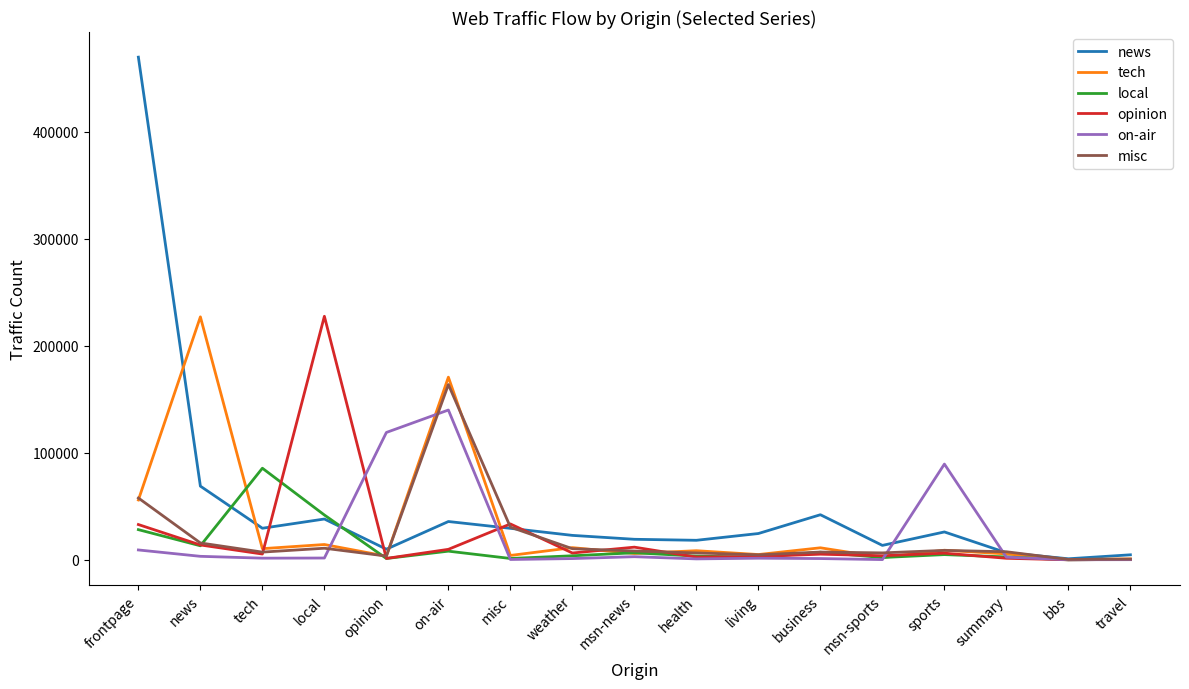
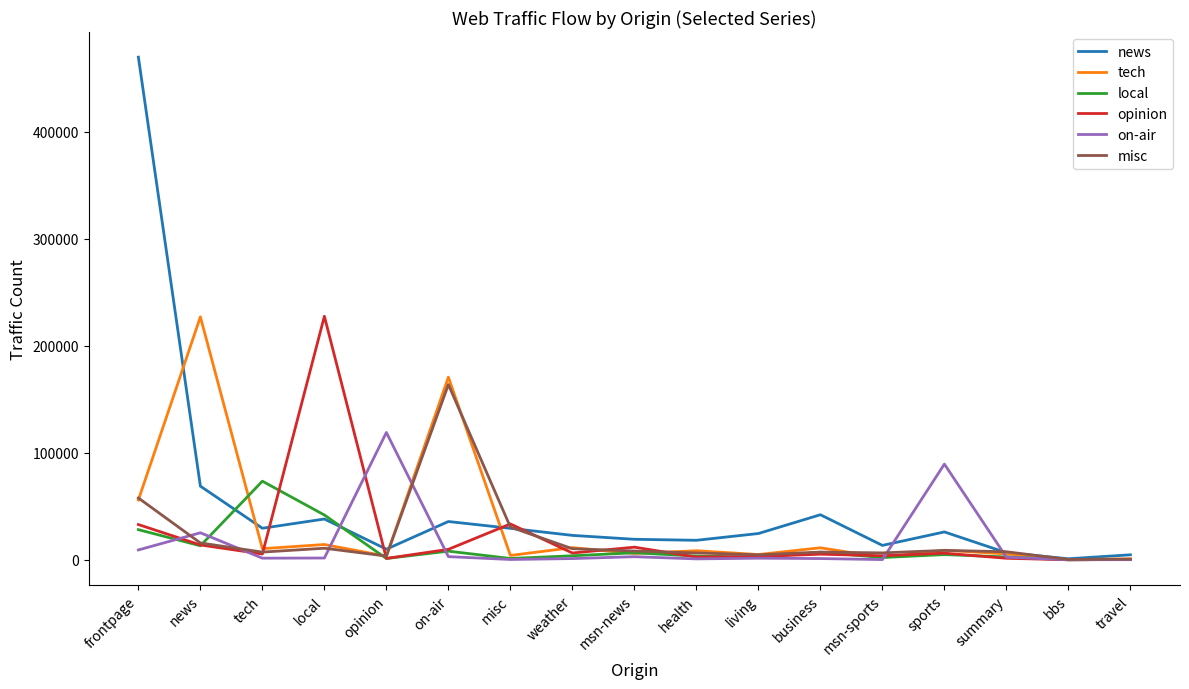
  {
    "news": {
      "frontpage": 470000,
      "news": 69000,
      "tech": 30000,
      "local": 38000,
      "opinion": 10000,
      "on-air": 36000,
      "weather": 23000,
      "msn-news": 19000,
      "health": 18000,
      "living": 25000,
      "business": 42000,
      "msn-sports": 14000,
      "sports": 26000,
      "travel": 5000
    },
    "tech": {
      "news": 227000,
      "tech": 10000,
      "local": 14000,
      "on-air": 171000,
      "misc": 4000,
      "business": 11000
    },
    "local": {
      "frontpage": 28000,
-     "tech": 86000,
+     "tech": 74000,
      "local": 42000,
      "weather": 4000
    },
    "opinion": {
      "frontpage": 33000,
      "local": 228000,
      "misc": 34000,
      "weather": 6000,
      "msn-news": 12000
    },
    "on-air": {
      "frontpage": 9000,
-     "news": 3000,
+     "news": 25000,
      "tech": 2000,
      "local": 2000,
      "opinion": 119000,
-     "on-air": 140000,
+     "on-air": 3000,
      "weather": 1000,
      "msn-news": 3000,
      "business": 1000,
      "sports": 90000
    },
    "misc": {
      "local": 11000,
      "on-air": 164000,
      "msn-sports": 7000
    }
  }
